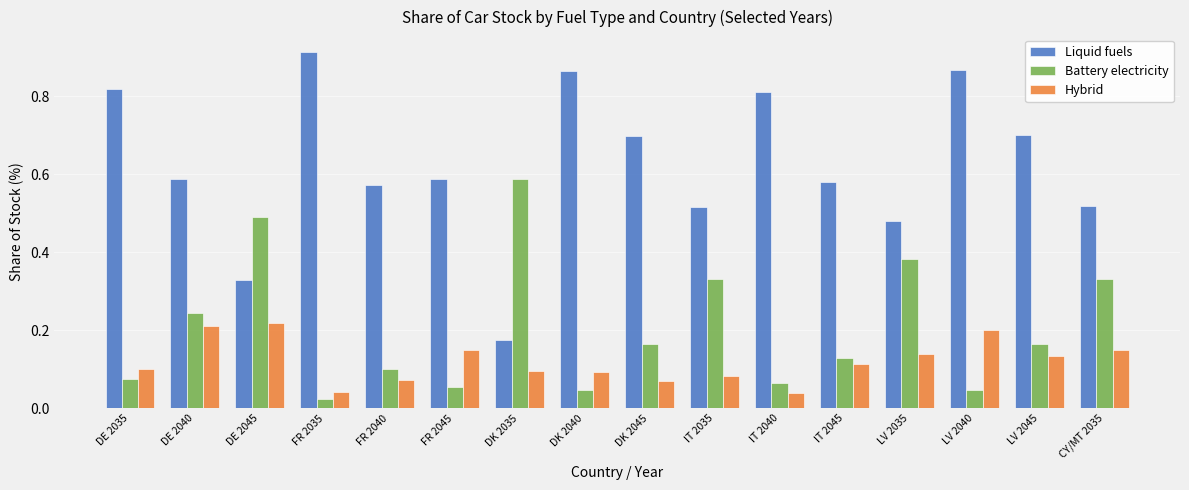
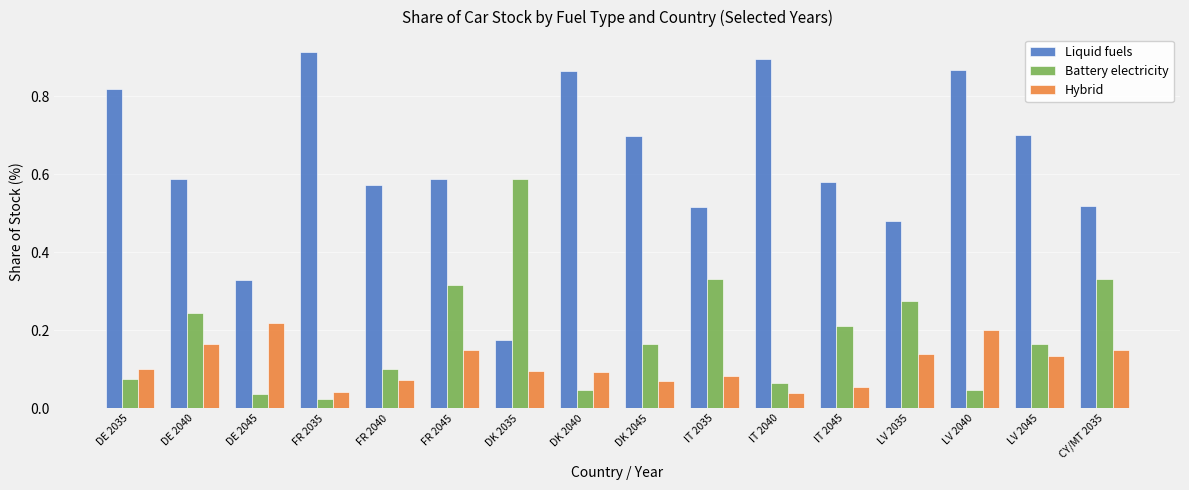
  {
    "Liquid fuels": {
      "DE 2035": 0.82,
      "DE 2040": 0.59,
      "DE 2045": 0.33,
      "FR 2035": 0.91,
      "FR 2040": 0.57,
      "FR 2045": 0.59,
      "DK 2035": 0.18,
      "DK 2040": 0.86,
      "DK 2045": 0.70,
      "IT 2035": 0.52,
-     "IT 2040": 0.81,
+     "IT 2040": 0.90,
      "IT 2045": 0.58,
      "LV 2035": 0.48,
      "LV 2040": 0.87,
      "LV 2045": 0.70,
      "CY/MT 2035": 0.52
    },
    "Battery electricity": {
      "DE 2035": 0.07,
      "DE 2040": 0.24,
-     "DE 2045": 0.49,
+     "DE 2045": 0.04,
      "FR 2035": 0.03,
      "FR 2040": 0.10,
-     "FR 2045": 0.06,
+     "FR 2045": 0.32,
      "DK 2035": 0.59,
      "DK 2040": 0.05,
      "DK 2045": 0.16,
      "IT 2035": 0.33,
      "IT 2040": 0.06,
-     "IT 2045": 0.13,
-     "LV 2035": 0.38,
+     "IT 2045": 0.21,
+     "LV 2035": 0.27,
      "LV 2040": 0.05,
      "LV 2045": 0.16,
      "CY/MT 2035": 0.33
    },
    "Hybrid": {
      "DE 2035": 0.10,
-     "DE 2040": 0.21,
+     "DE 2040": 0.16,
      "DE 2045": 0.22,
      "FR 2035": 0.04,
      "FR 2040": 0.07,
      "FR 2045": 0.15,
      "DK 2035": 0.10,
      "DK 2040": 0.09,
      "DK 2045": 0.07,
      "IT 2035": 0.08,
      "IT 2040": 0.04,
-     "IT 2045": 0.11,
+     "IT 2045": 0.06,
      "LV 2035": 0.14,
      "LV 2040": 0.20,
      "LV 2045": 0.13,
      "CY/MT 2035": 0.15
    }
  }
